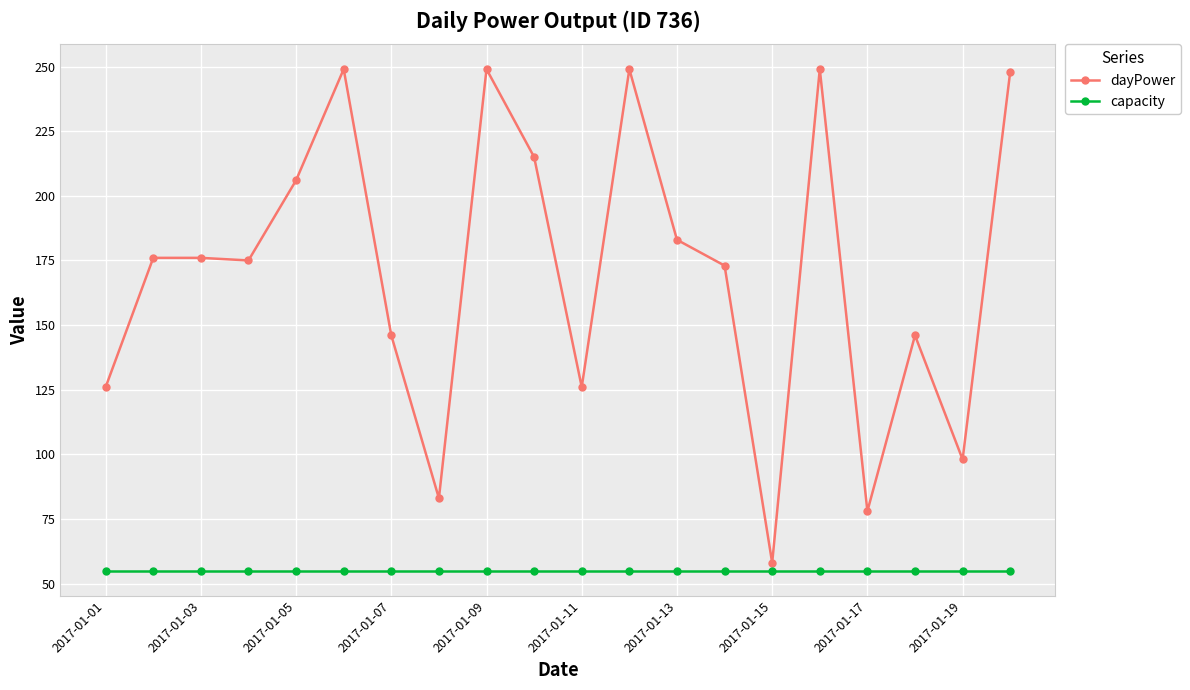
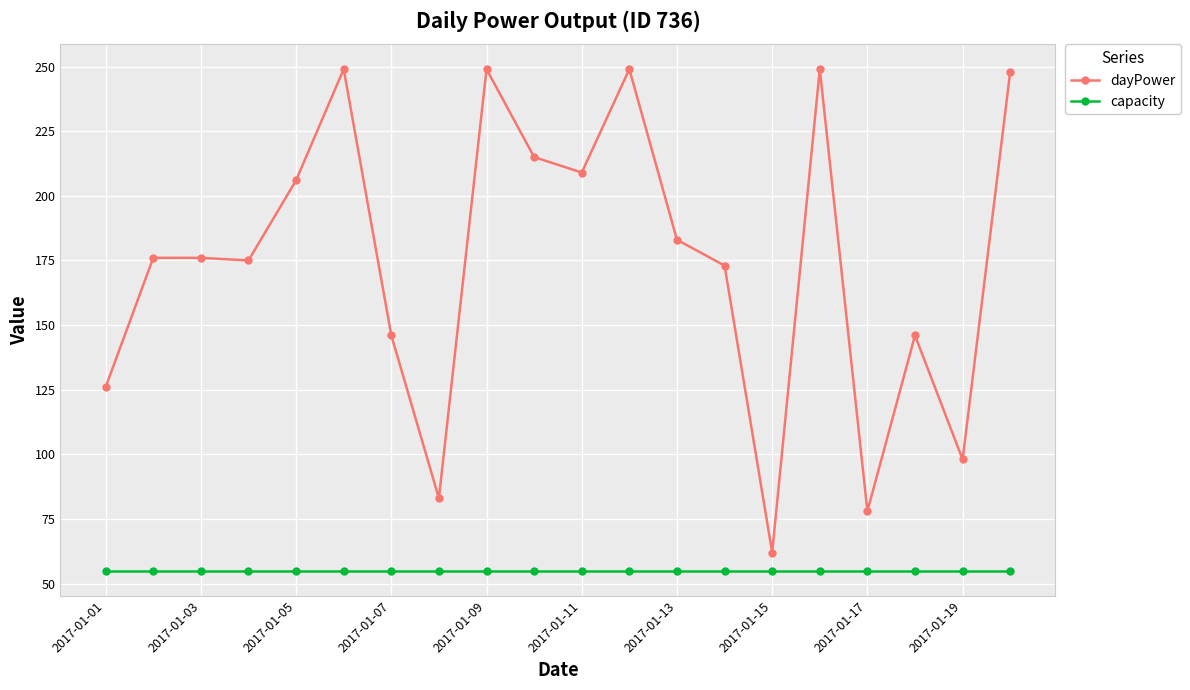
  {
    "dayPower": {
      "2017-01-01": 126,
      "2017-01-03": 176,
      "2017-01-05": 206,
      "2017-01-07": 146,
      "2017-01-09": 249,
-     "2017-01-11": 126,
+     "2017-01-11": 209,
      "2017-01-13": 183,
-     "2017-01-15": 58,
+     "2017-01-15": 62,
      "2017-01-17": 78,
      "2017-01-19": 98
    },
    "capacity": {
      "2017-01-01": 55,
      "2017-01-03": 55,
      "2017-01-05": 55,
      "2017-01-07": 55,
      "2017-01-09": 55,
      "2017-01-11": 55,
      "2017-01-13": 55,
      "2017-01-15": 55,
      "2017-01-17": 55,
      "2017-01-19": 55
    }
  }
